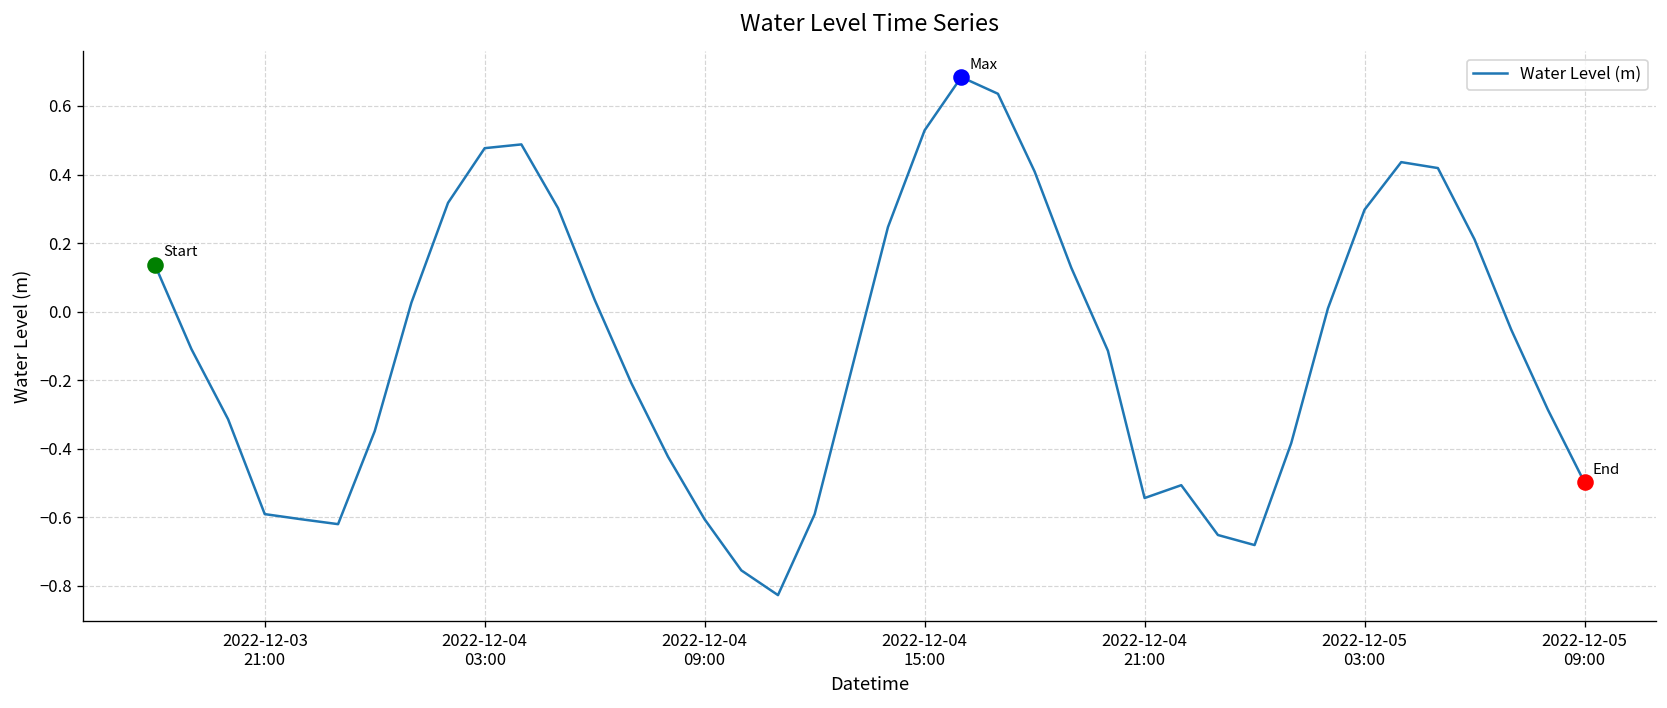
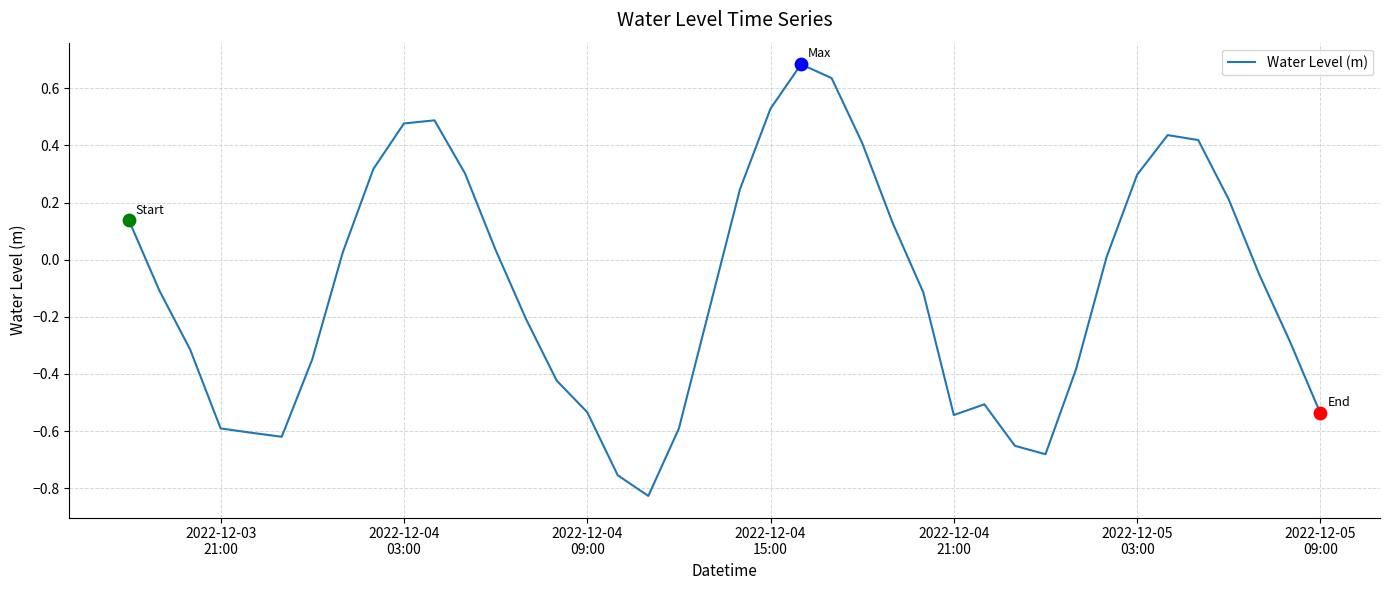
  {
    "Water Level (m)": {
      "2022-12-03 21:00": -0.59,
      "2022-12-04 03:00": 0.48,
-     "2022-12-04 09:00": -0.61,
+     "2022-12-04 09:00": -0.53,
      "2022-12-04 15:00": 0.53,
      "2022-12-04 21:00": -0.54,
      "2022-12-05 03:00": 0.30,
-     "2022-12-05 09:00": -0.50
+     "2022-12-05 09:00": -0.54
    }
  }
